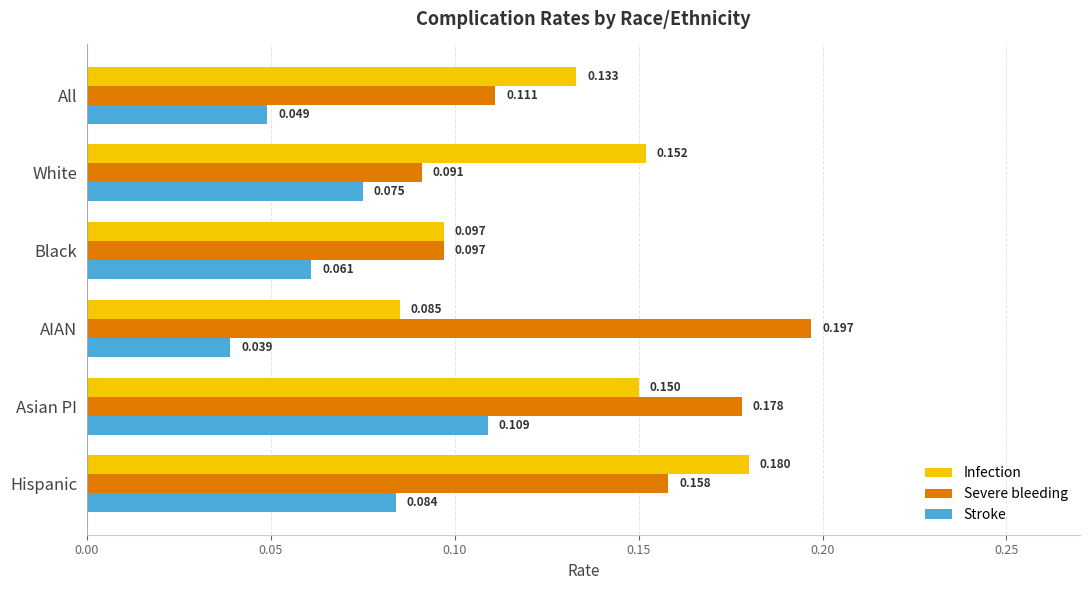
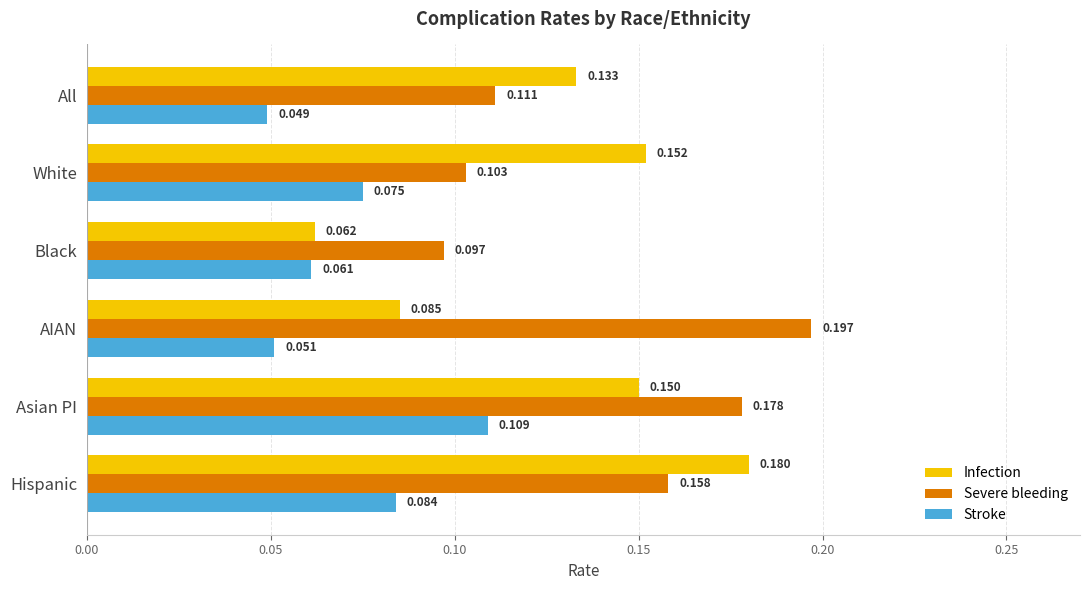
  {
    "Infection": {
      "All": 0.133,
      "White": 0.152,
-     "Black": 0.097,
+     "Black": 0.062,
      "AIAN": 0.085,
      "Asian PI": 0.150,
      "Hispanic": 0.180
    },
    "Severe bleeding": {
      "All": 0.111,
-     "White": 0.091,
+     "White": 0.103,
      "Black": 0.097,
      "AIAN": 0.197,
      "Asian PI": 0.178,
      "Hispanic": 0.158
    },
    "Stroke": {
      "All": 0.049,
      "White": 0.075,
      "Black": 0.061,
-     "AIAN": 0.039,
+     "AIAN": 0.051,
      "Asian PI": 0.109,
      "Hispanic": 0.084
    }
  }
